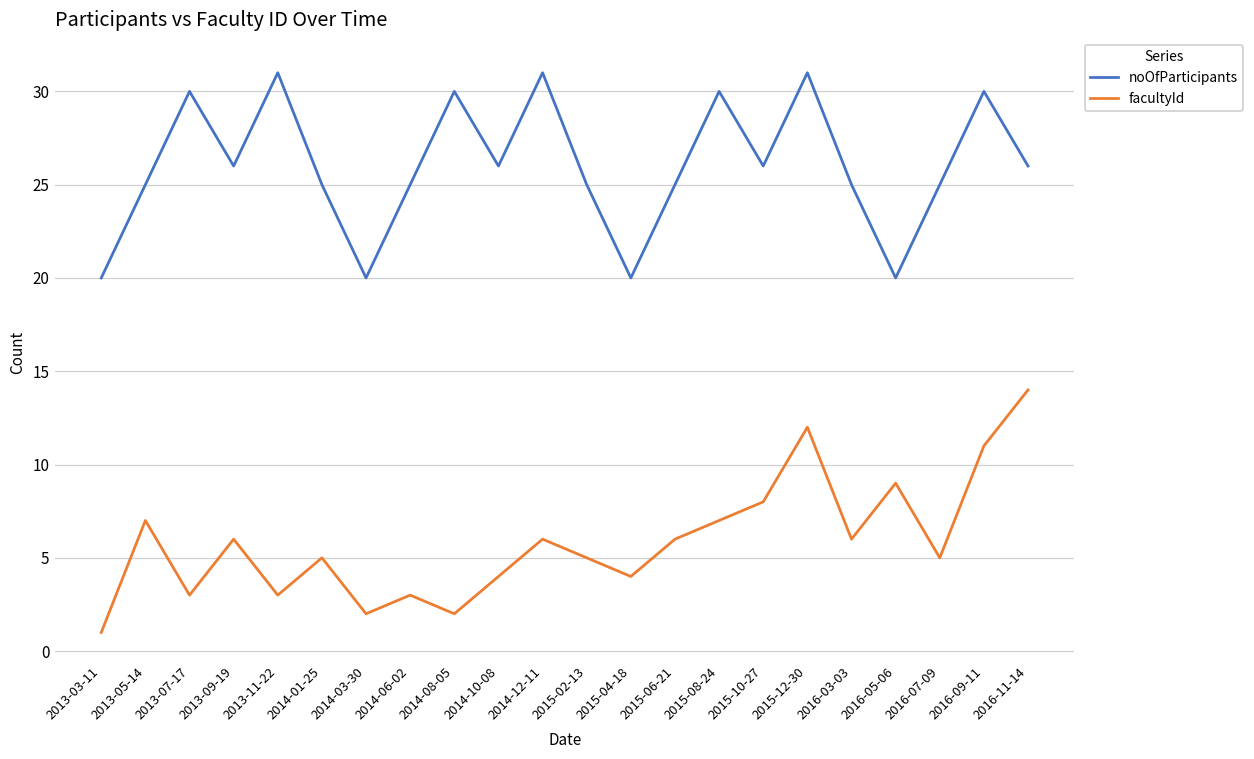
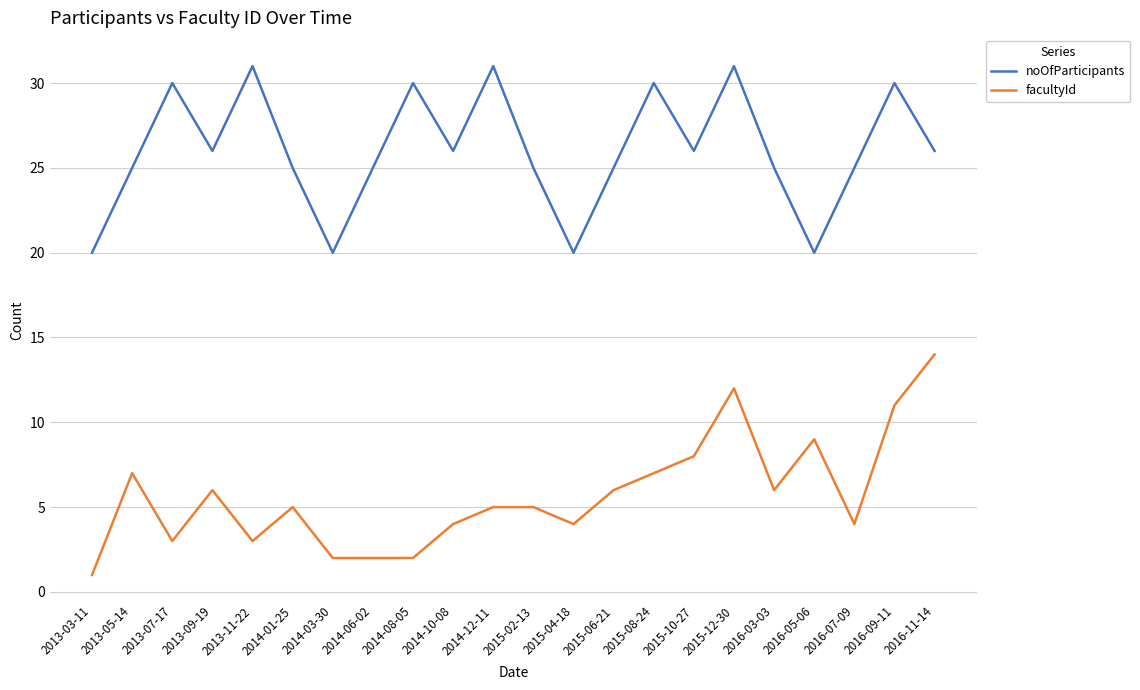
  {
    "noOfParticipants": {
      "2013-03-11": 20,
      "2013-05-14": 25,
      "2013-07-17": 30,
      "2013-09-19": 26,
      "2013-11-22": 31,
      "2014-01-25": 25,
      "2014-03-30": 20,
      "2014-06-02": 25,
      "2014-08-05": 30,
      "2014-10-08": 26,
      "2014-12-11": 31,
      "2015-02-13": 25,
      "2015-04-18": 20,
      "2015-06-21": 25,
      "2015-08-24": 30,
      "2015-10-27": 26,
      "2015-12-30": 31,
      "2016-03-03": 25,
      "2016-05-06": 20,
      "2016-07-09": 25,
      "2016-09-11": 30,
      "2016-11-14": 26
    },
    "facultyId": {
      "2013-03-11": 1,
      "2013-05-14": 7,
      "2013-07-17": 3,
      "2013-09-19": 6,
      "2013-11-22": 3,
      "2014-01-25": 5,
      "2014-03-30": 2,
-     "2014-06-02": 3,
+     "2014-06-02": 2,
      "2014-08-05": 2,
      "2014-10-08": 4,
-     "2014-12-11": 6,
+     "2014-12-11": 5,
      "2015-02-13": 5,
      "2015-04-18": 4,
      "2015-06-21": 6,
      "2015-08-24": 7,
      "2015-10-27": 8,
      "2015-12-30": 12,
      "2016-03-03": 6,
      "2016-05-06": 9,
-     "2016-07-09": 5,
+     "2016-07-09": 4,
      "2016-09-11": 11,
      "2016-11-14": 14
    }
  }
